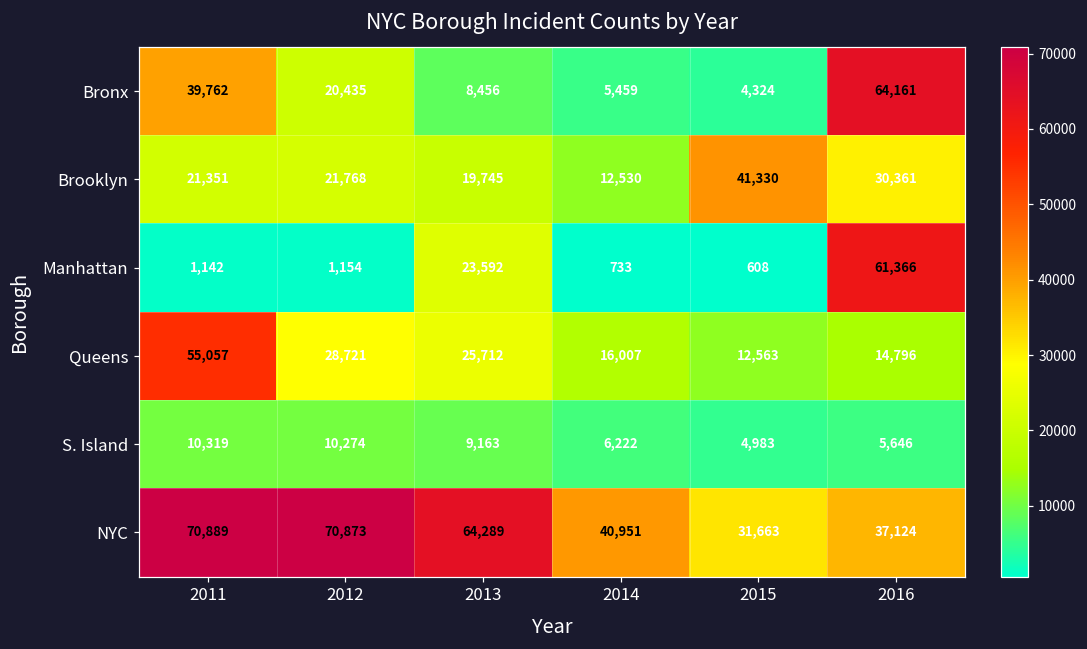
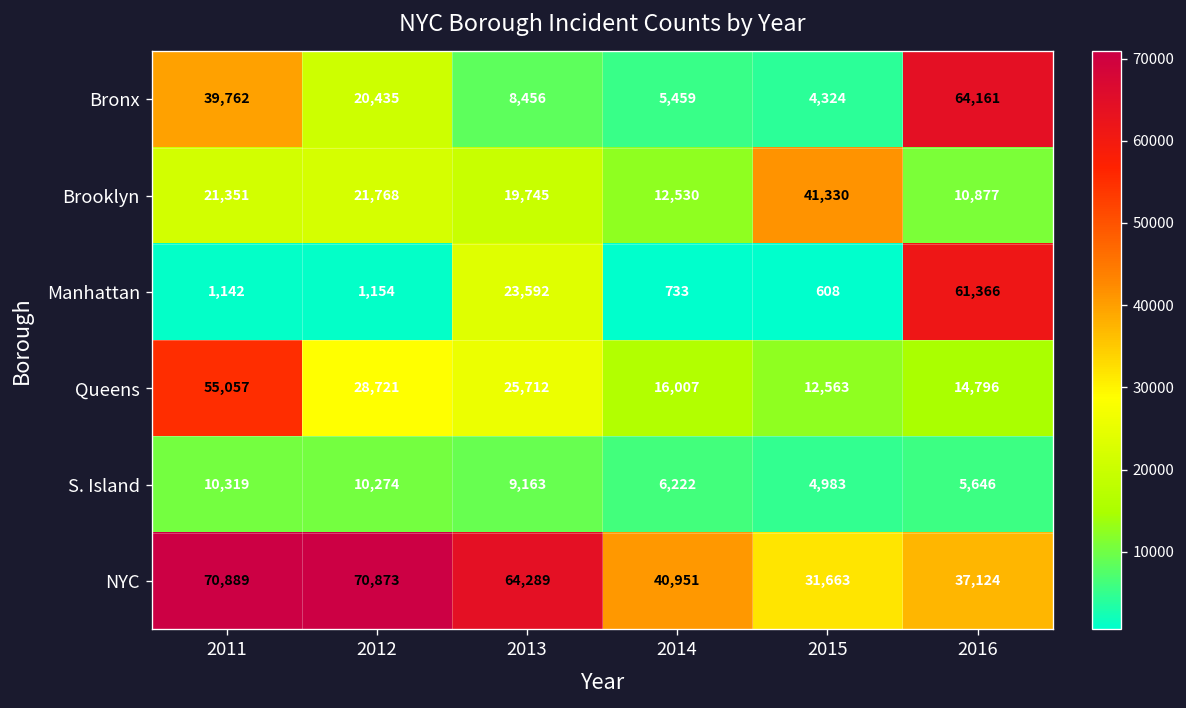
  {
    "Bronx": {
      "2011": "39,762",
      "2012": "20,435",
      "2013": "8,456",
      "2014": "5,459",
      "2015": "4,324",
      "2016": "64,161"
    },
    "Brooklyn": {
      "2011": "21,351",
      "2012": "21,768",
      "2013": "19,745",
      "2014": "12,530",
      "2015": "41,330",
-     "2016": "30,361"
+     "2016": "10,877"
    },
    "Manhattan": {
      "2011": "1,142",
      "2012": "1,154",
      "2013": "23,592",
      "2014": "733",
      "2015": "608",
      "2016": "61,366"
    },
    "Queens": {
      "2011": "55,057",
      "2012": "28,721",
      "2013": "25,712",
      "2014": "16,007",
      "2015": "12,563",
      "2016": "14,796"
    },
    "S. Island": {
      "2011": "10,319",
      "2012": "10,274",
      "2013": "9,163",
      "2014": "6,222",
      "2015": "4,983",
      "2016": "5,646"
    },
    "NYC": {
      "2011": "70,889",
      "2012": "70,873",
      "2013": "64,289",
      "2014": "40,951",
      "2015": "31,663",
      "2016": "37,124"
    }
  }
